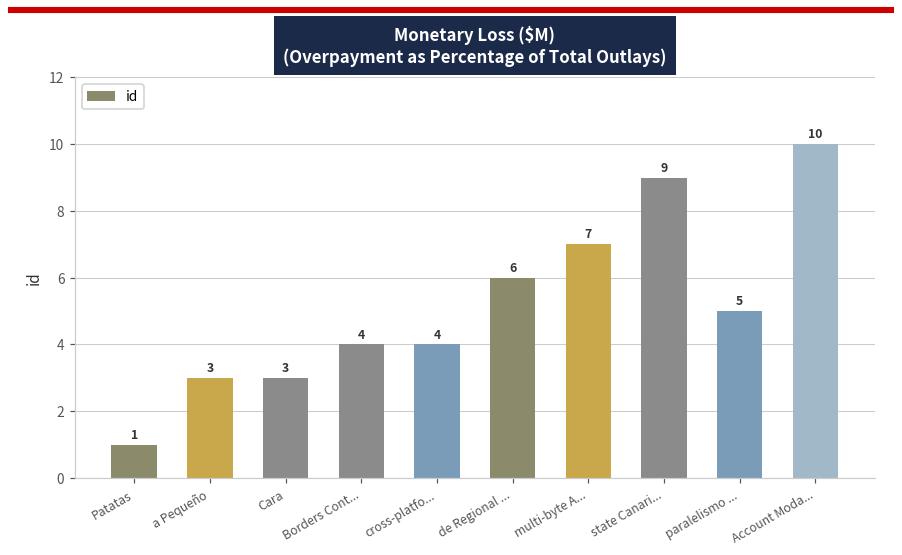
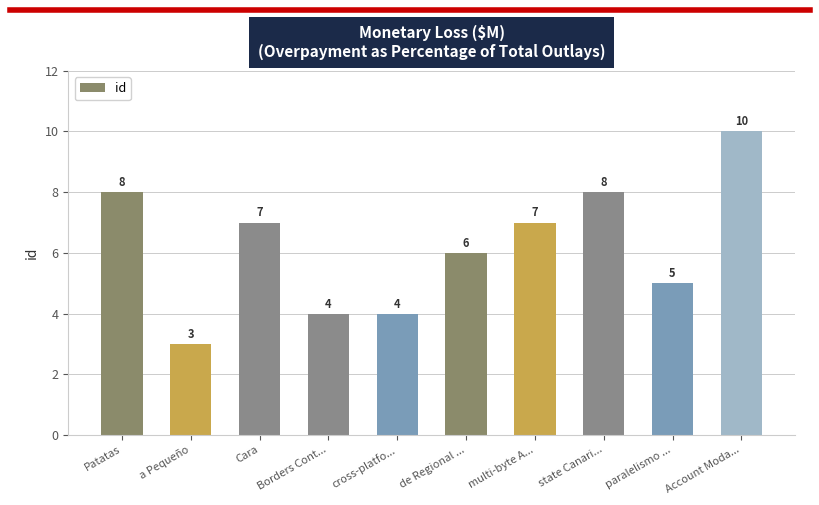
  {
-   "Patatas": 1,
+   "Patatas": 8,
    "a Pequeño": 3,
-   "Cara": 3,
+   "Cara": 7,
    "Borders Cont...": 4,
    "cross-platfo...": 4,
    "de Regional ...": 6,
    "multi-byte A...": 7,
-   "state Canari...": 9,
+   "state Canari...": 8,
    "paralelismo ...": 5,
    "Account Moda...": 10
  }
